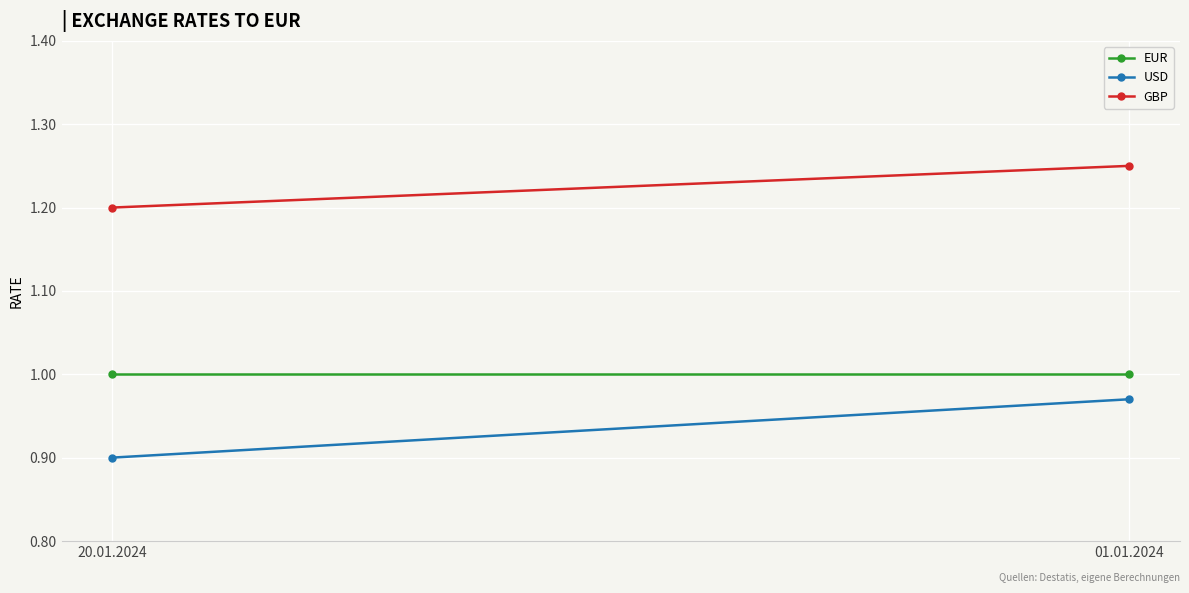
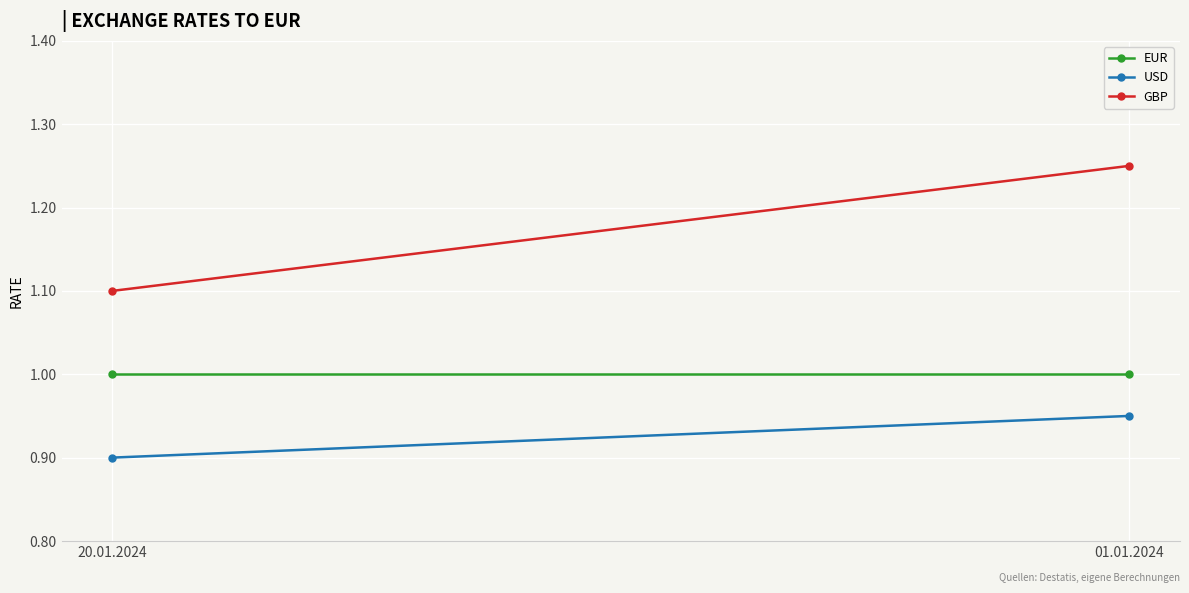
  {
    "EUR": {
      "20.01.2024": 1.00,
      "01.01.2024": 1.00
    },
    "USD": {
      "20.01.2024": 0.90,
-     "01.01.2024": 0.97
+     "01.01.2024": 0.95
    },
    "GBP": {
-     "20.01.2024": 1.2,
+     "20.01.2024": 1.1,
      "01.01.2024": 1.25
    }
  }
